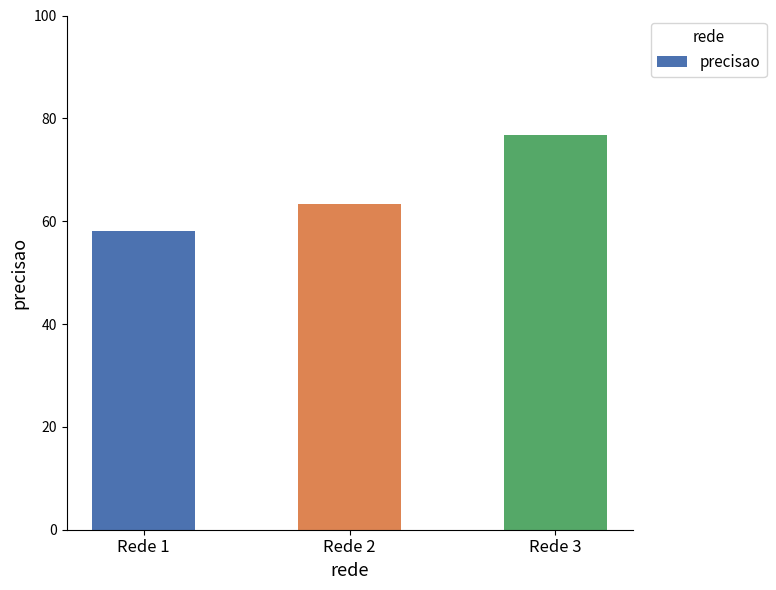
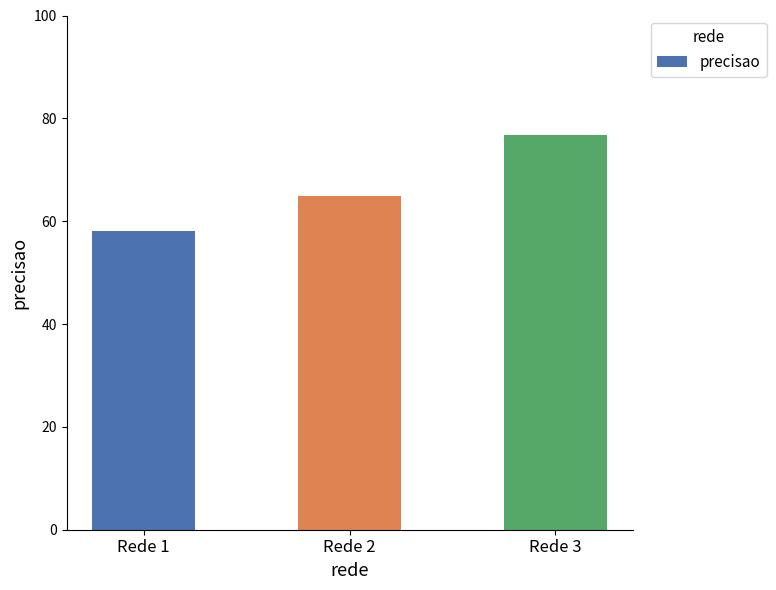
  {
    "Rede 1": 58,
-   "Rede 2": 63,
+   "Rede 2": 65,
    "Rede 3": 77
  }
